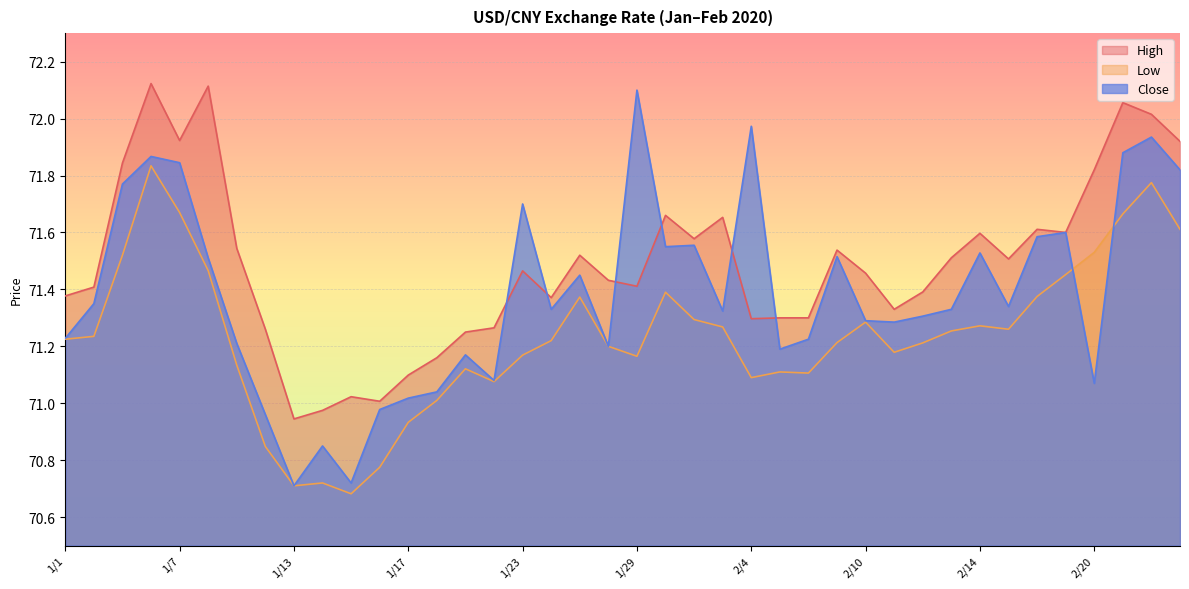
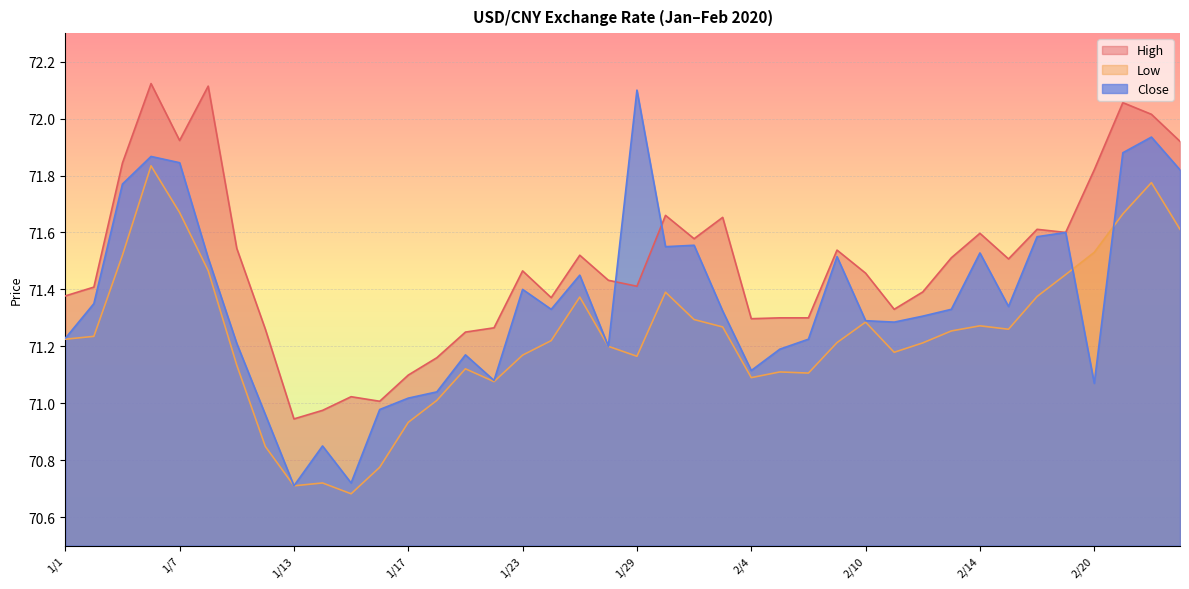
  {
    "Close": {
      "1/7": 71.85,
      "1/17": 71.02,
-     "1/23": 71.7,
+     "1/23": 71.4,
      "1/29": 72.10,
-     "2/4": 71.97,
+     "2/4": 71.12,
      "2/14": 71.53,
      "2/20": 71.07
    }
  }
